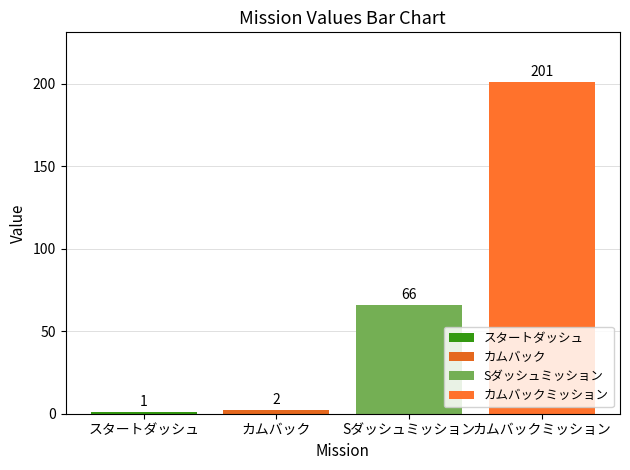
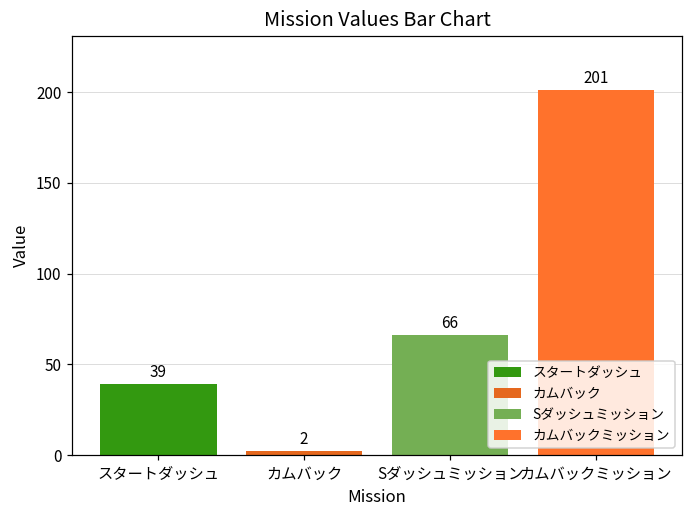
  {
-   "スタートダッシュ": 1,
+   "スタートダッシュ": 39,
    "カムバック": 2,
    "Sダッシュミッション": 66,
    "カムバックミッション": 201
  }
